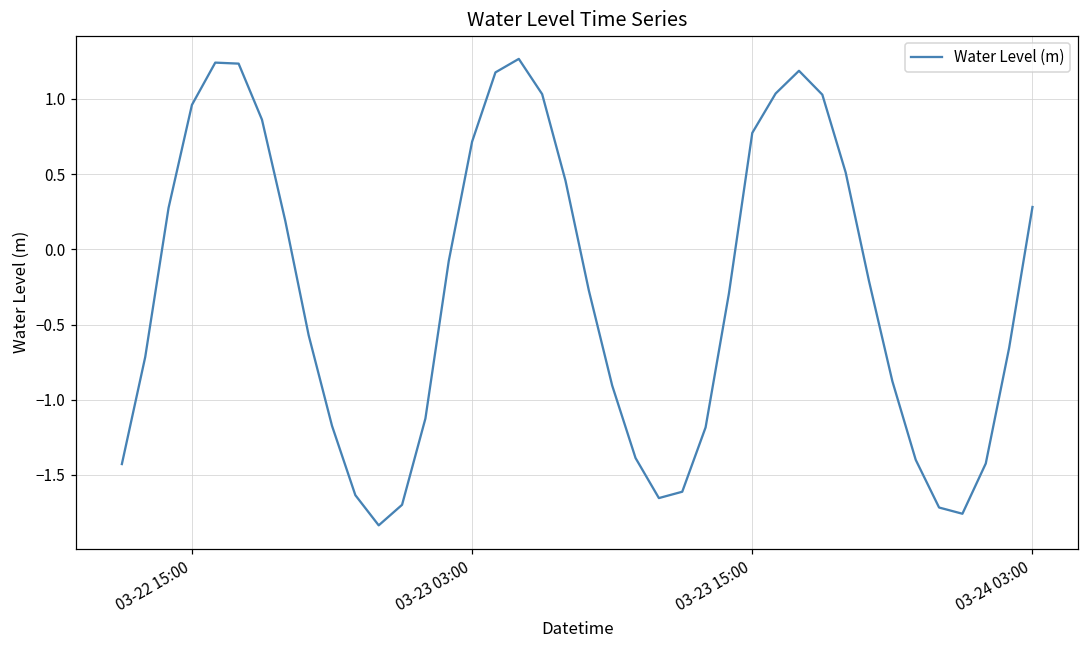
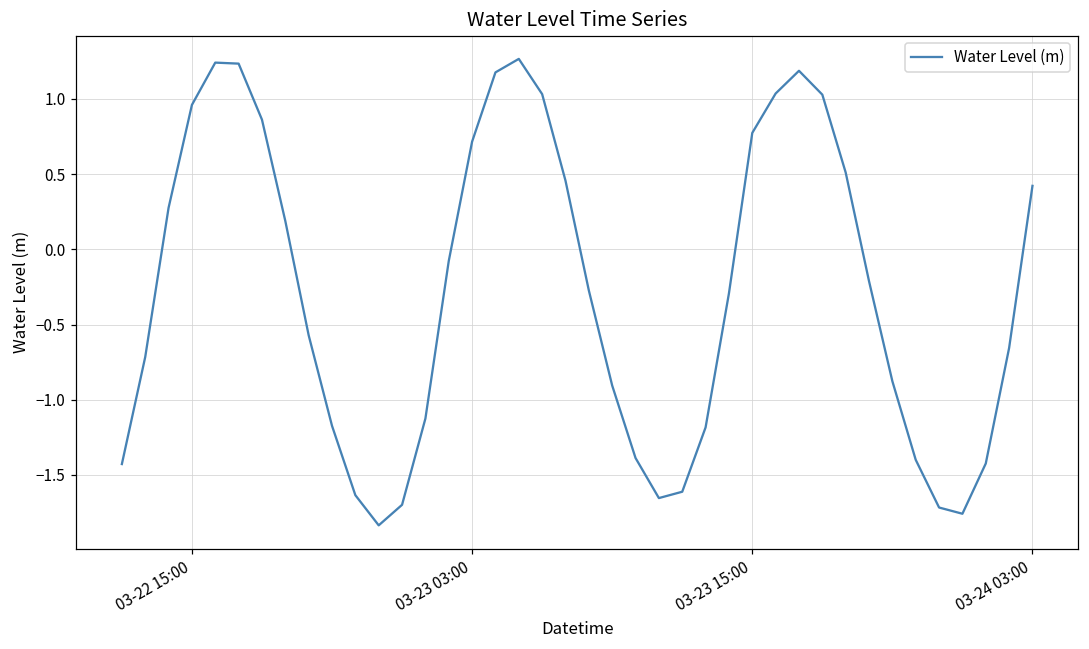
  {
    "03-22 15:00": 0.96,
    "03-23 03:00": 0.72,
    "03-23 15:00": 0.77,
-   "03-24 03:00": 0.28
+   "03-24 03:00": 0.42
  }
